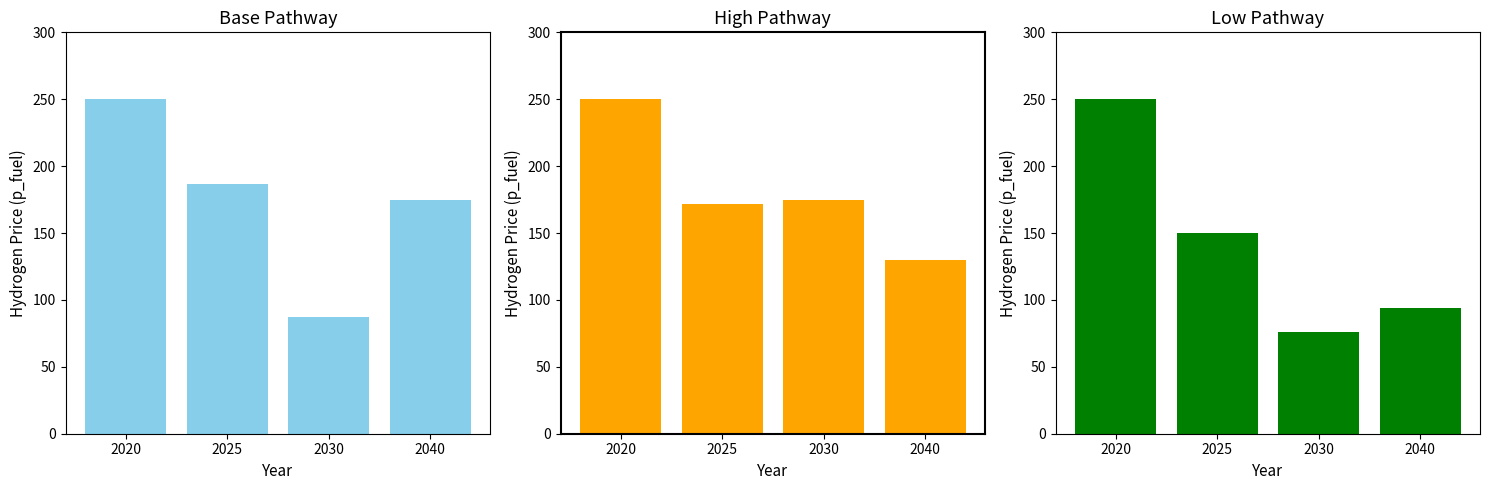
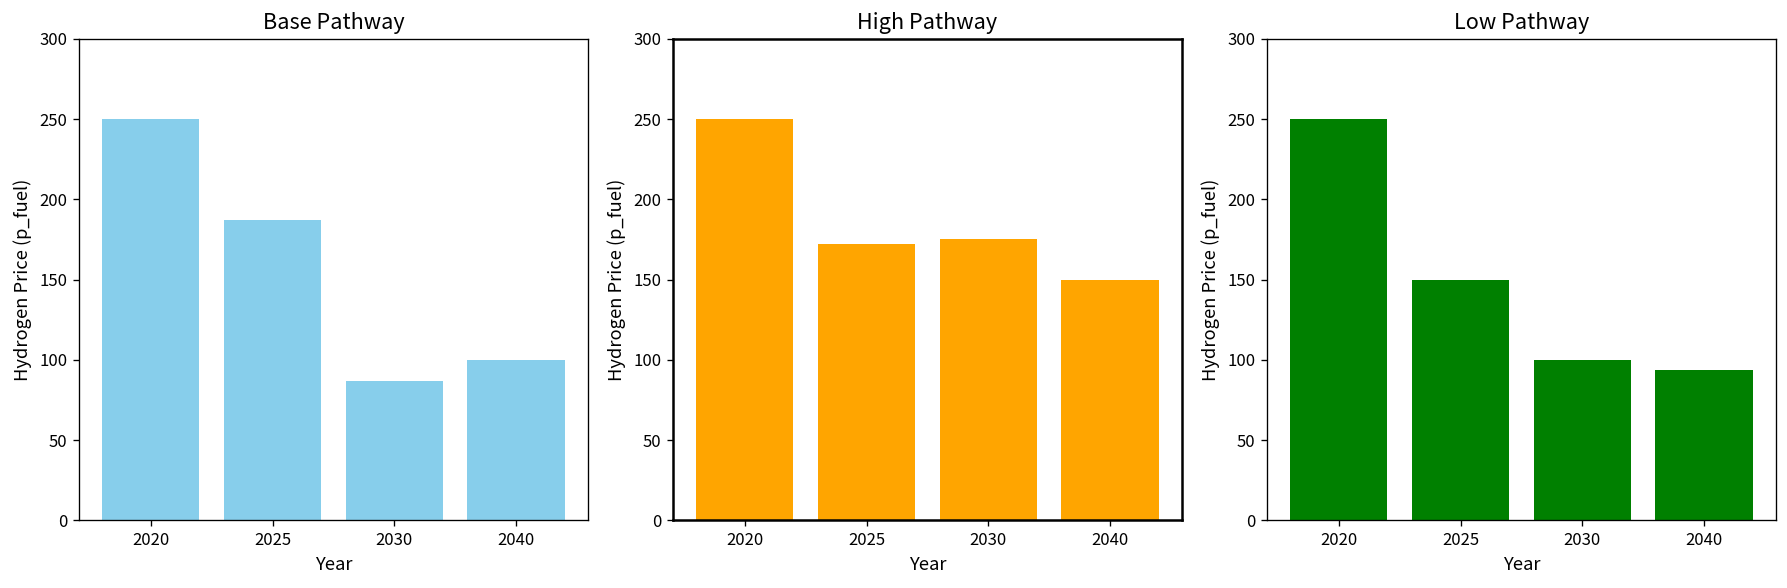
  {
    "Base Pathway": {
      "2020": 250,
      "2025": 187,
      "2030": 87,
-     "2040": 175
+     "2040": 100
    },
    "High Pathway": {
      "2020": 250,
      "2025": 172,
      "2030": 175,
-     "2040": 130
+     "2040": 150
    },
    "Low Pathway": {
      "2020": 250,
      "2025": 150,
-     "2030": 76,
+     "2030": 100,
      "2040": 94
    }
  }
